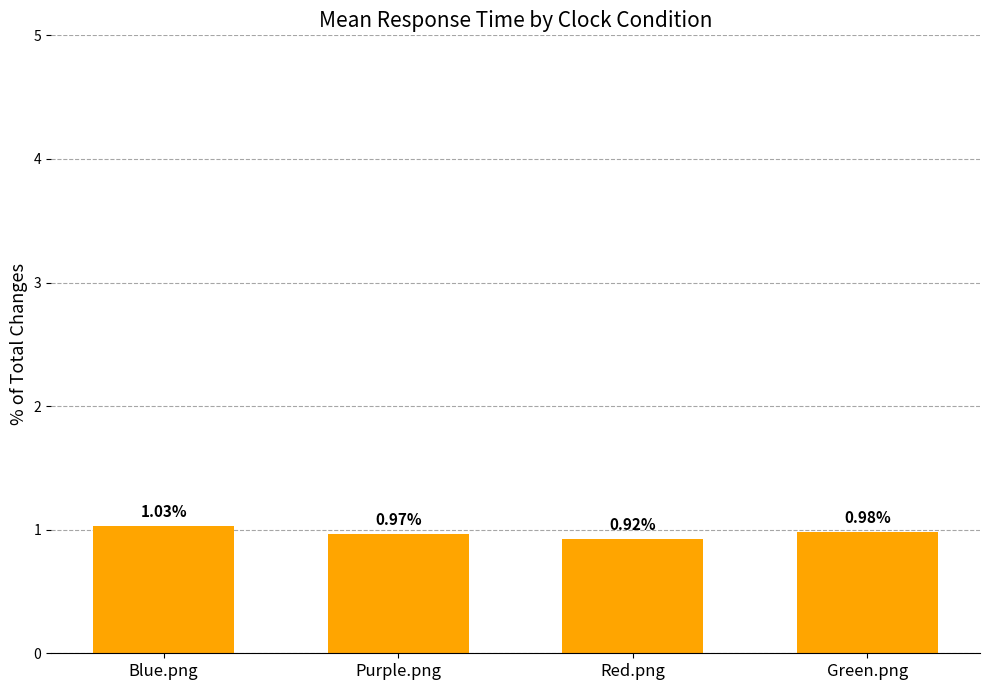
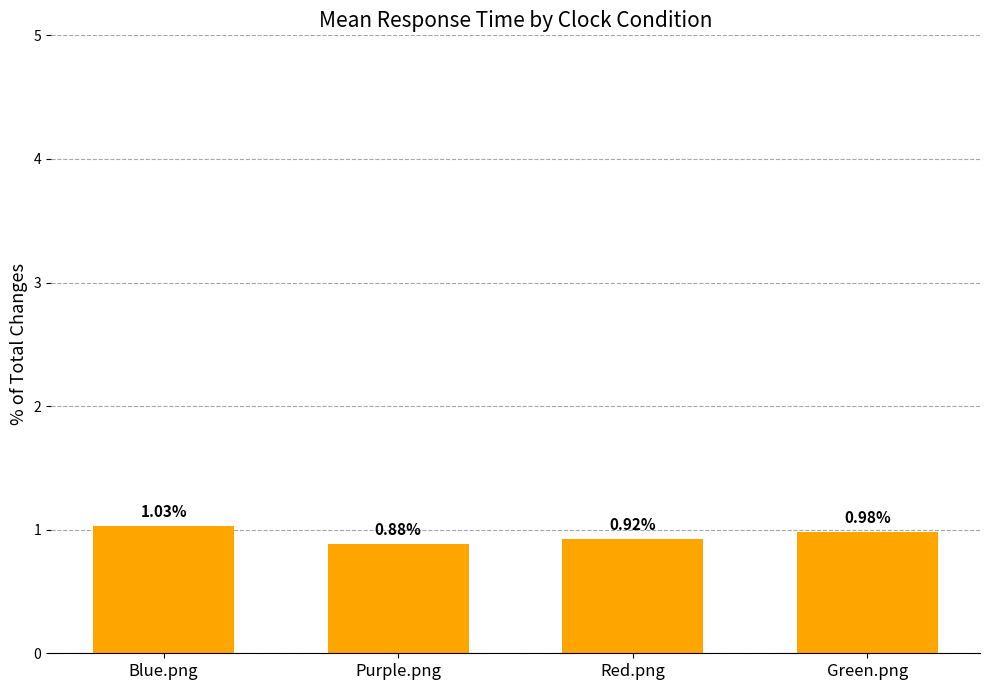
  {
    "Blue.png": "1.03%",
-   "Purple.png": "0.97%",
+   "Purple.png": "0.88%",
    "Red.png": "0.92%",
    "Green.png": "0.98%"
  }
